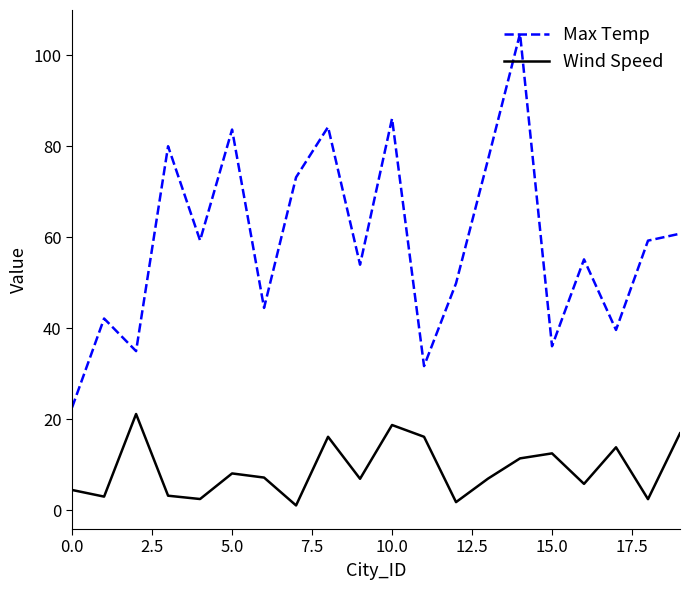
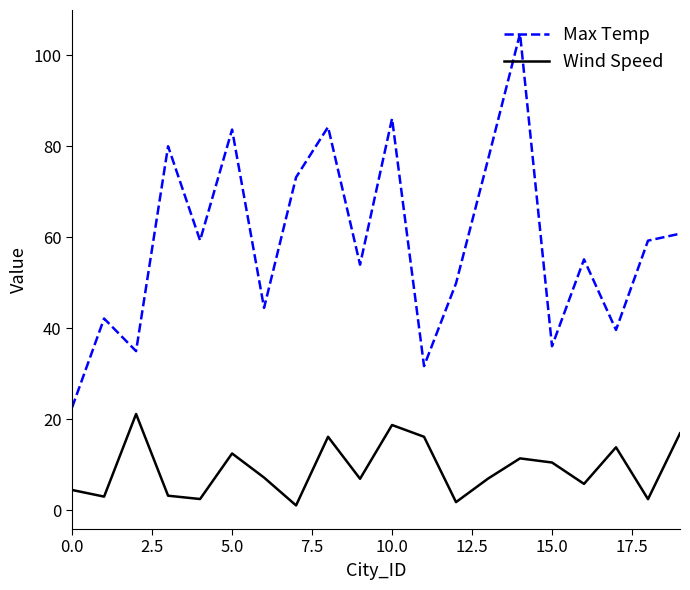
  {
    "Max Temp": {
      "0.0": 23,
      "5.0": 84,
      "10.0": 86,
      "15.0": 36
    },
    "Wind Speed": {
      "0.0": 4,
-     "5.0": 8,
+     "5.0": 12,
      "10.0": 19,
-     "15.0": 12
+     "15.0": 10
    }
  }
